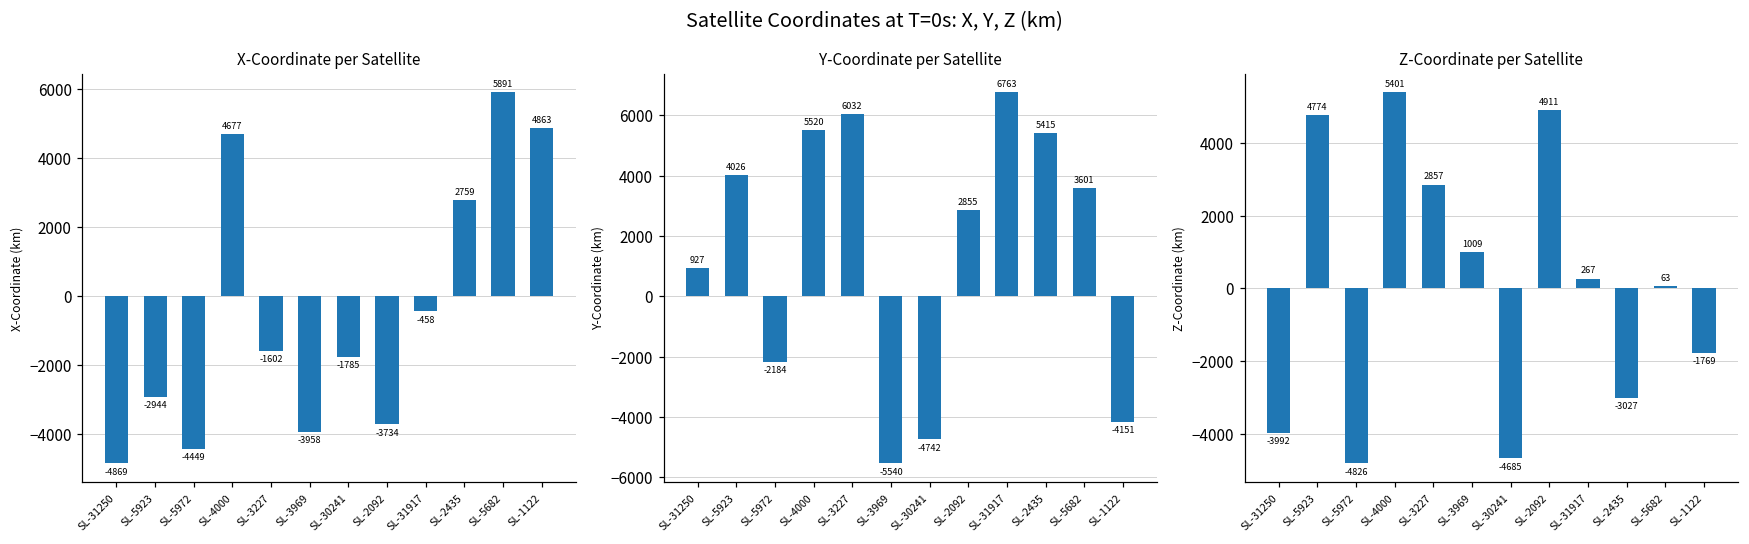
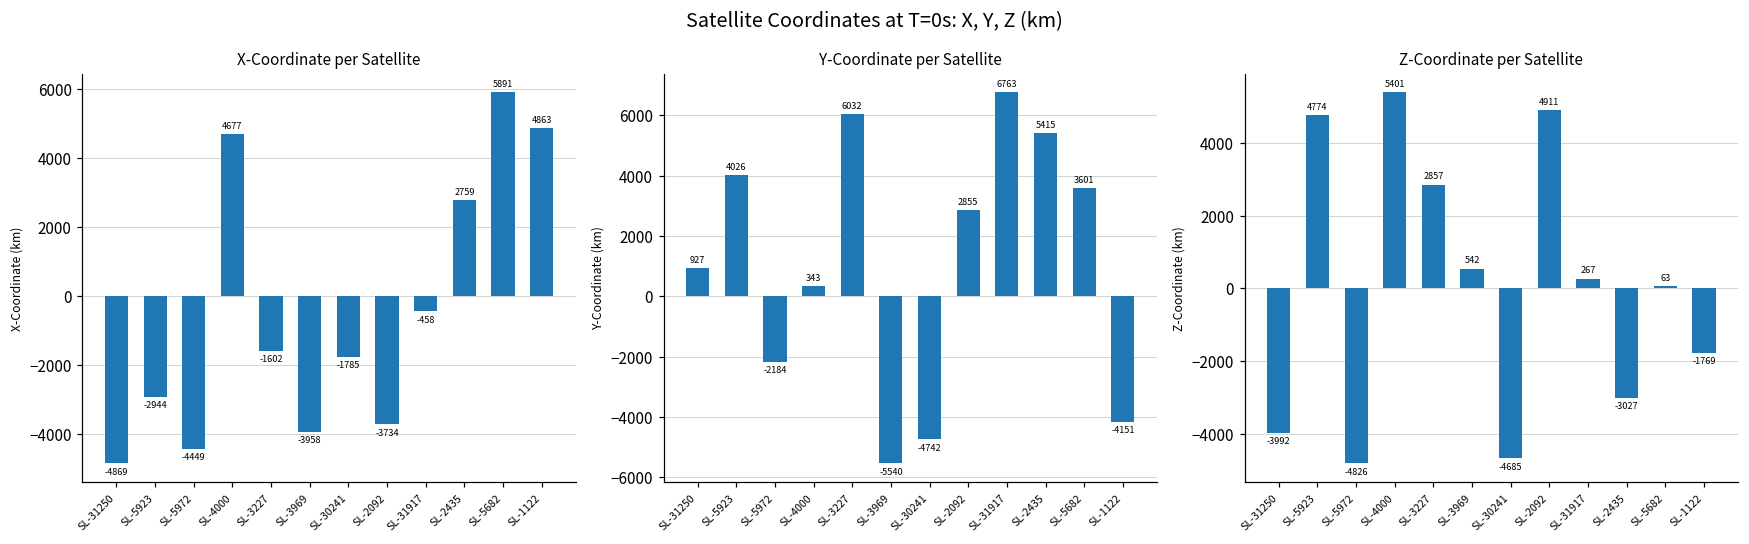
  {
    "X-Coordinate per Satellite": {
      "SL-31250": -4869,
      "SL-5923": -2944,
      "SL-5972": -4449,
      "SL-4000": 4677,
      "SL-3227": -1602,
      "SL-3969": -3958,
      "SL-30241": -1785,
      "SL-2092": -3734,
      "SL-31917": -458,
      "SL-2435": 2759,
      "SL-5682": 5891,
      "SL-1122": 4863
    },
    "Y-Coordinate per Satellite": {
      "SL-31250": 927,
      "SL-5923": 4026,
      "SL-5972": -2184,
-     "SL-4000": 5520,
+     "SL-4000": 343,
      "SL-3227": 6032,
      "SL-3969": -5540,
      "SL-30241": -4742,
      "SL-2092": 2855,
      "SL-31917": 6763,
      "SL-2435": 5415,
      "SL-5682": 3601,
      "SL-1122": -4151
    },
    "Z-Coordinate per Satellite": {
      "SL-31250": -3992,
      "SL-5923": 4774,
      "SL-5972": -4826,
      "SL-4000": 5401,
      "SL-3227": 2857,
-     "SL-3969": 1009,
+     "SL-3969": 542,
      "SL-30241": -4685,
      "SL-2092": 4911,
      "SL-31917": 267,
      "SL-2435": -3027,
      "SL-5682": 63,
      "SL-1122": -1769
    }
  }
